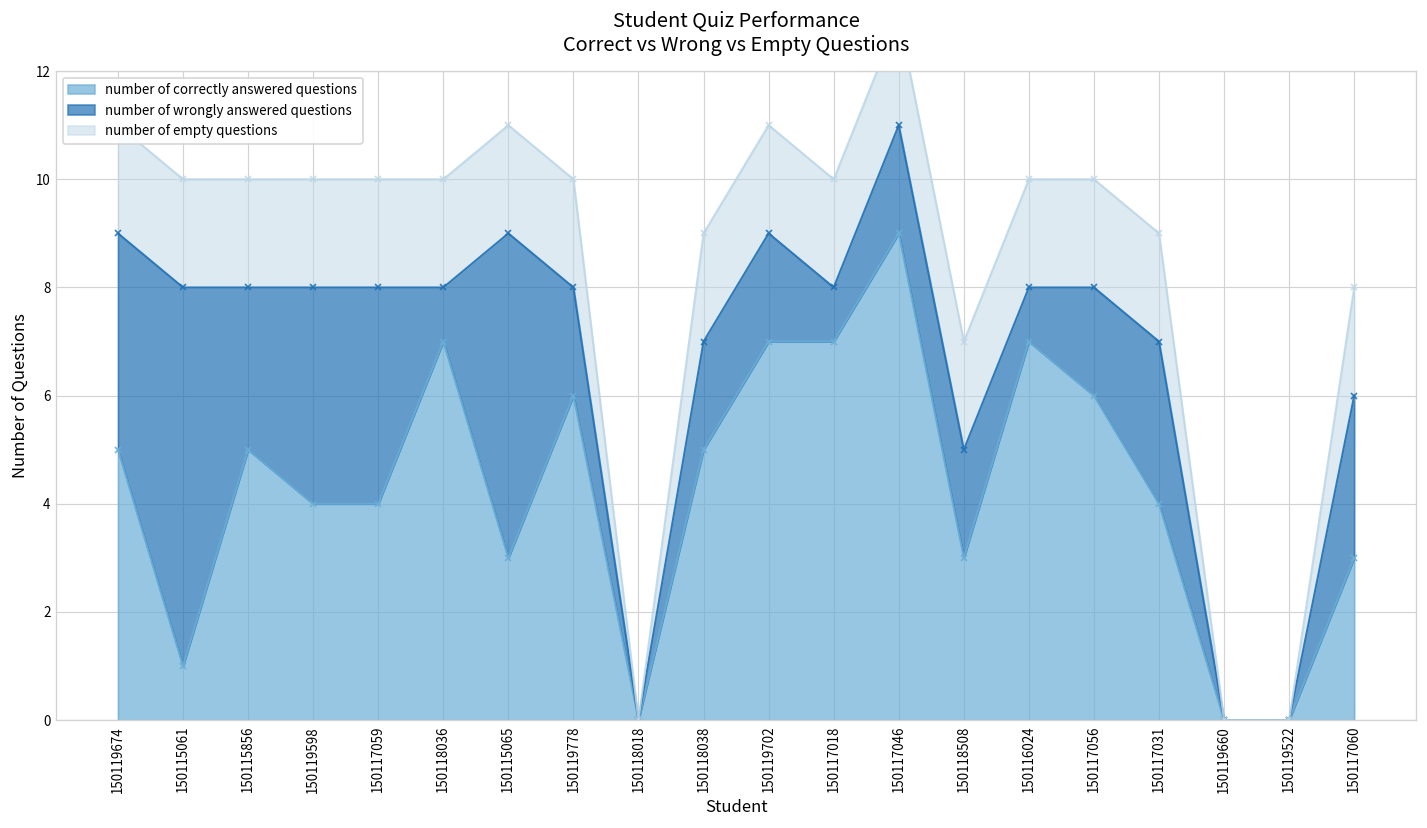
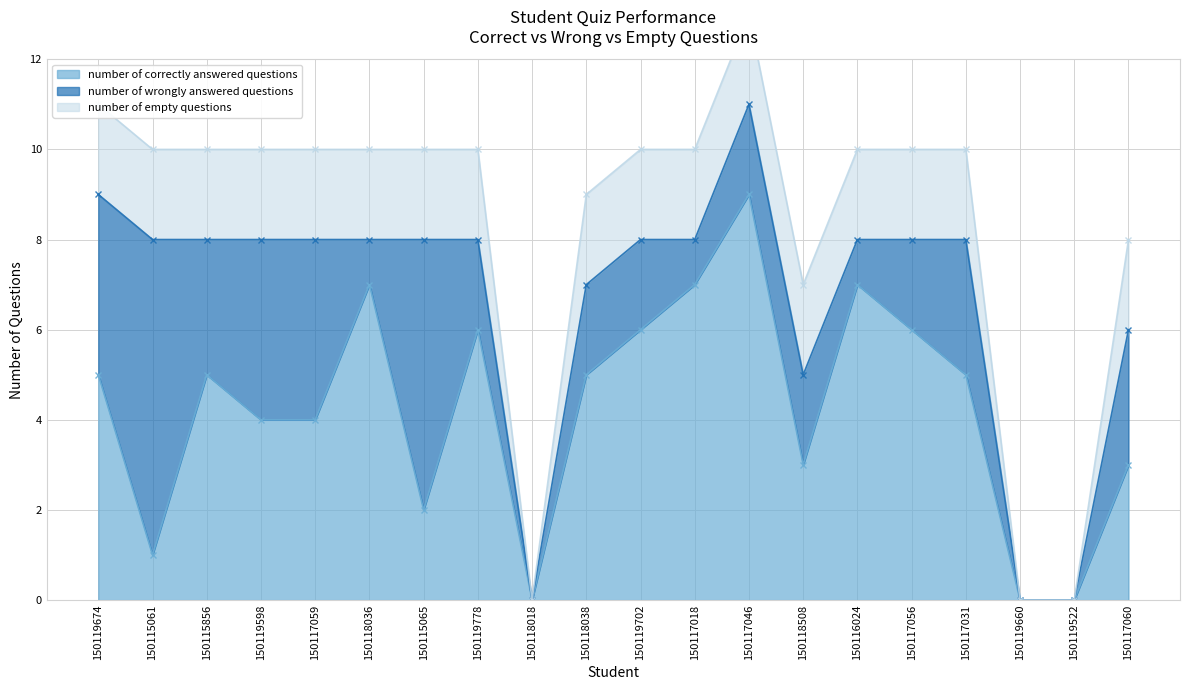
  {
    "number of correctly answered questions": {
      "150119674": 5,
      "150115061": 1,
      "150115856": 5,
      "150119598": 4,
      "150117059": 4,
      "150118036": 7,
-     "150115065": 3,
+     "150115065": 2,
      "150119778": 6,
      "150118038": 5,
-     "150119702": 7,
+     "150119702": 6,
      "150117018": 7,
      "150117046": 9,
      "150118508": 3,
      "150116024": 7,
      "150117056": 6,
-     "150117031": 4,
+     "150117031": 5,
      "150117060": 3
    },
    "number of wrongly answered questions": {
      "150119674": 4,
      "150115061": 7,
      "150115856": 3,
      "150119598": 4,
      "150117059": 4,
      "150118036": 1,
      "150115065": 6,
      "150119778": 2,
      "150118038": 2,
      "150119702": 2,
      "150117018": 1,
      "150117046": 2,
      "150118508": 2,
      "150116024": 1,
      "150117056": 2,
      "150117031": 3,
      "150117060": 3
    },
    "number of empty questions": {
      "150115061": 2,
      "150115856": 2,
      "150119598": 2,
      "150117059": 2,
      "150118036": 2,
      "150115065": 2,
      "150119778": 2,
      "150118038": 2,
      "150119702": 2,
      "150117018": 2,
      "150118508": 2,
      "150116024": 2,
      "150117056": 2,
      "150117031": 2,
      "150117060": 2
    }
  }
